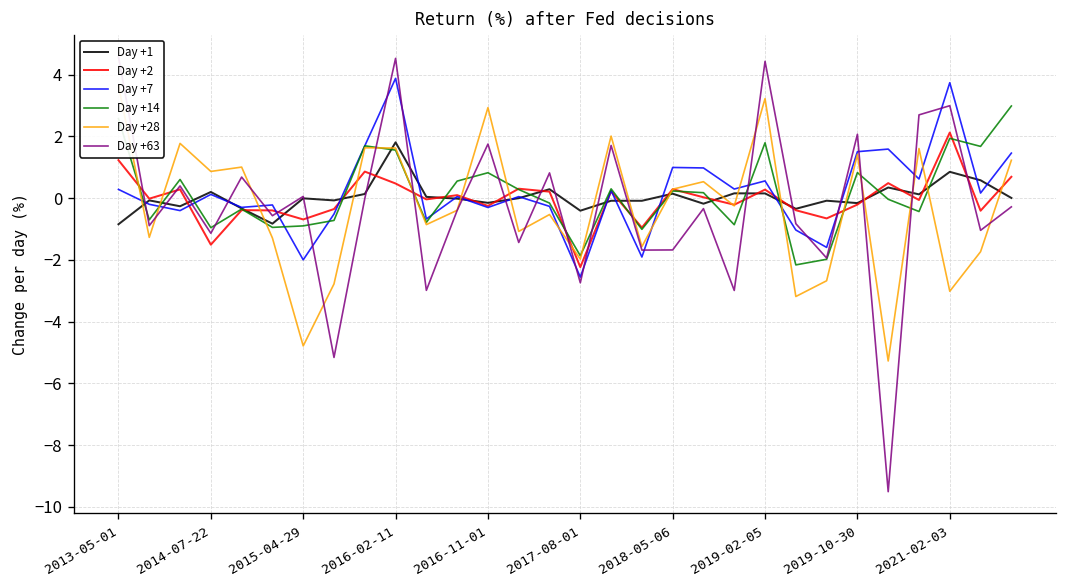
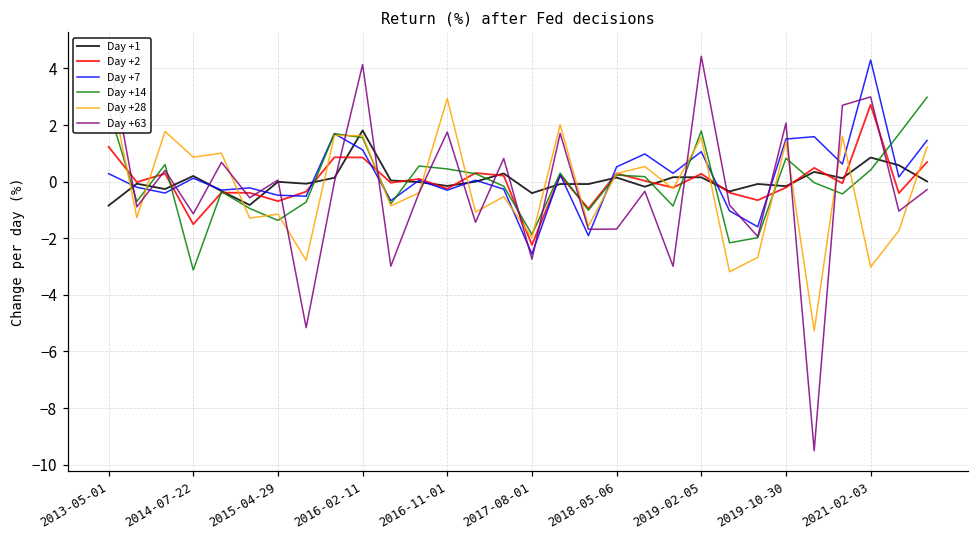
  {
    "Day +1": {
      "2013-05-01": -0.8,
      "2016-02-11": 1.8,
      "2016-11-01": -0.2,
      "2017-08-01": -0.4,
      "2019-02-05": 0.2,
      "2021-02-03": 0.9
    },
    "Day +2": {
      "2013-05-01": 1.2,
      "2014-07-22": -1.5,
      "2015-04-29": -0.7,
-     "2016-02-11": 0.5,
+     "2016-02-11": 0.9,
      "2017-08-01": -2.2,
      "2019-02-05": 0.3,
-     "2021-02-03": 2.1
+     "2021-02-03": 2.7
    },
    "Day +7": {
      "2013-05-01": 0.3,
-     "2015-04-29": -2.0,
-     "2016-02-11": 3.9,
+     "2015-04-29": -0.5,
+     "2016-02-11": 1.1,
      "2017-08-01": -2.6,
-     "2018-05-06": 1.0,
-     "2019-02-05": 0.6,
-     "2021-02-03": 3.7
+     "2018-05-06": 0.5,
+     "2019-02-05": 1.1,
+     "2021-02-03": 4.3
    },
    "Day +14": {
-     "2014-07-22": -1.0,
-     "2015-04-29": -0.9,
-     "2016-11-01": 0.8,
+     "2014-07-22": -3.1,
+     "2015-04-29": -1.4,
+     "2016-11-01": 0.5,
      "2017-08-01": -1.9,
      "2019-02-05": 1.8,
      "2019-10-30": 0.8,
-     "2021-02-03": 1.9
+     "2021-02-03": 0.4
    },
    "Day +28": {
      "2014-07-22": 0.9,
-     "2015-04-29": -4.8,
+     "2015-04-29": -1.1,
      "2016-11-01": 2.9,
      "2017-08-01": -2.0,
-     "2019-02-05": 3.2,
+     "2019-02-05": 1.6,
      "2021-02-03": -3.0
    },
    "Day +63": {
      "2014-07-22": -1.1,
-     "2016-02-11": 4.5,
+     "2016-02-11": 4.1,
      "2016-11-01": 1.8,
      "2017-08-01": -2.7,
      "2018-05-06": -1.7,
      "2019-02-05": 4.4,
      "2019-10-30": 2.1,
      "2021-02-03": 3.0
    }
  }
